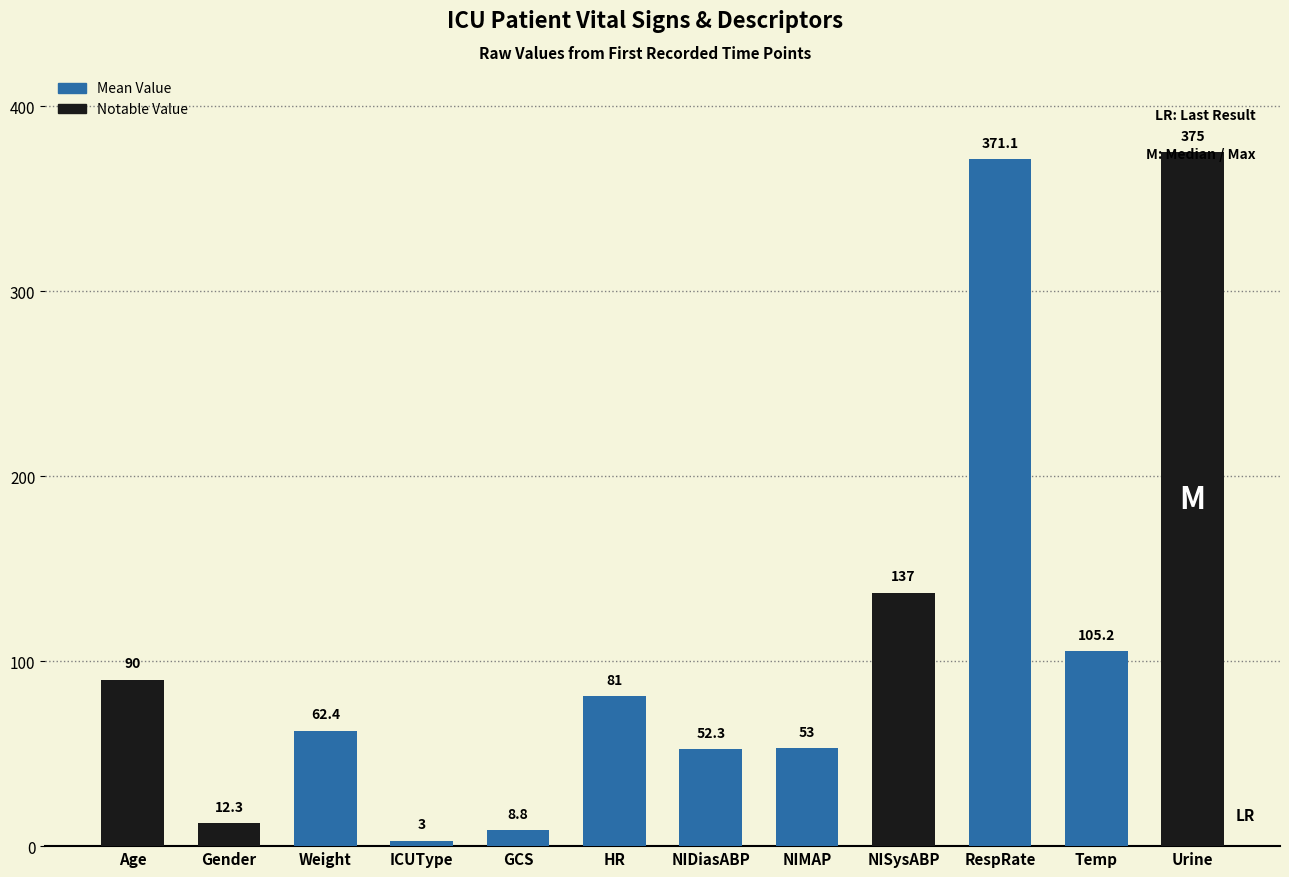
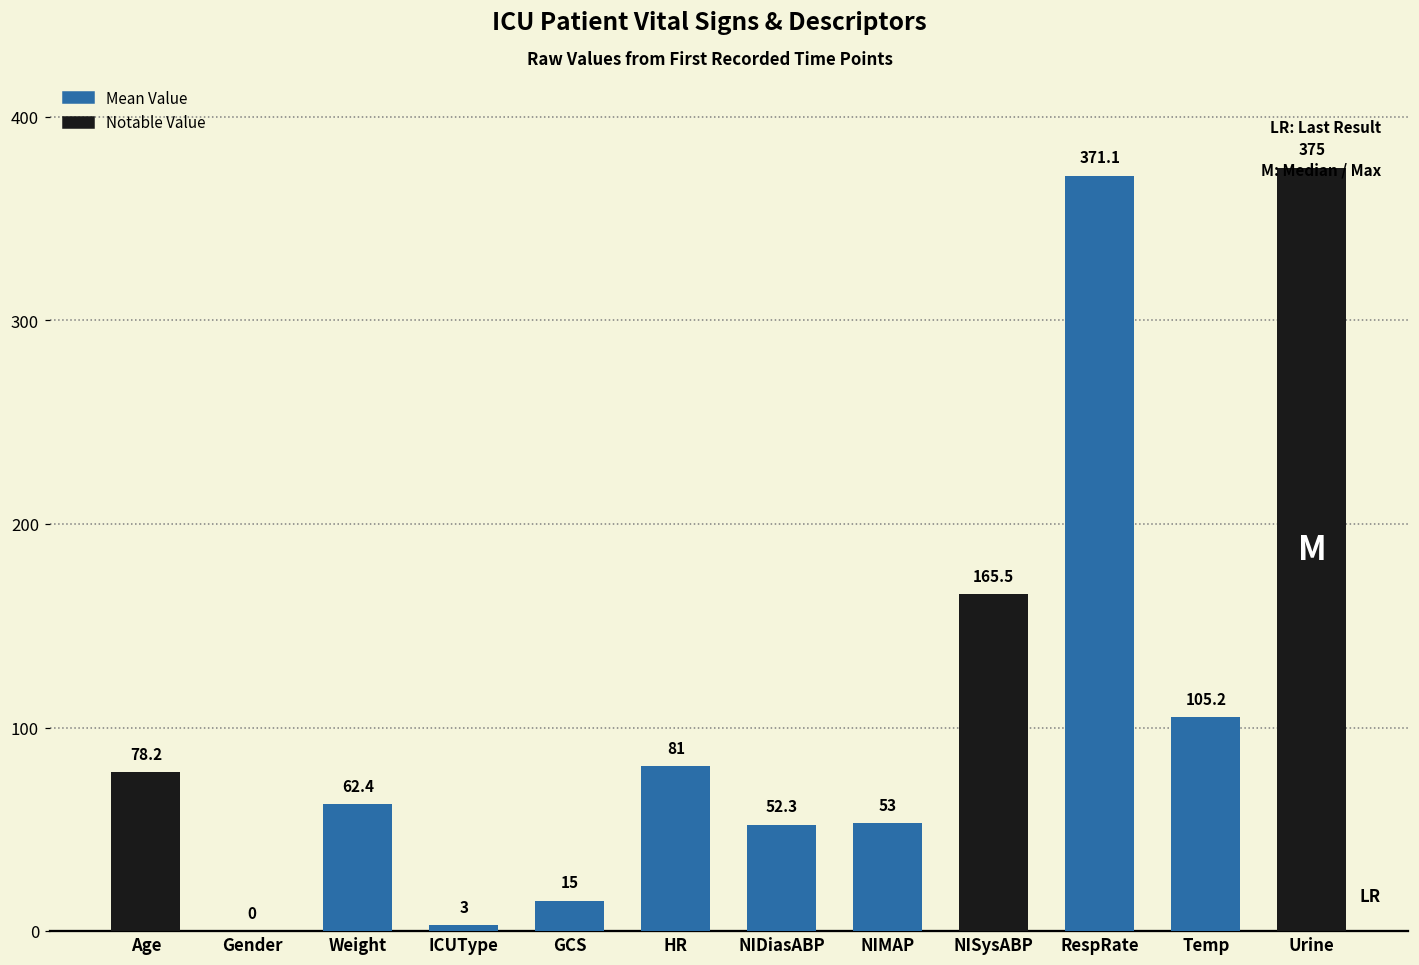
  {
-   "Age": 90,
-   "Gender": 12.3,
+   "Age": 78.2,
+   "Gender": 0,
    "Weight": 62.4,
    "ICUType": 3,
-   "GCS": 8.8,
+   "GCS": 15,
    "HR": 81,
    "NIDiasABP": 52.3,
    "NIMAP": 53,
-   "NISysABP": 137,
+   "NISysABP": 165.5,
    "RespRate": 371.1,
    "Temp": 105.2,
    "Urine": 375
  }
